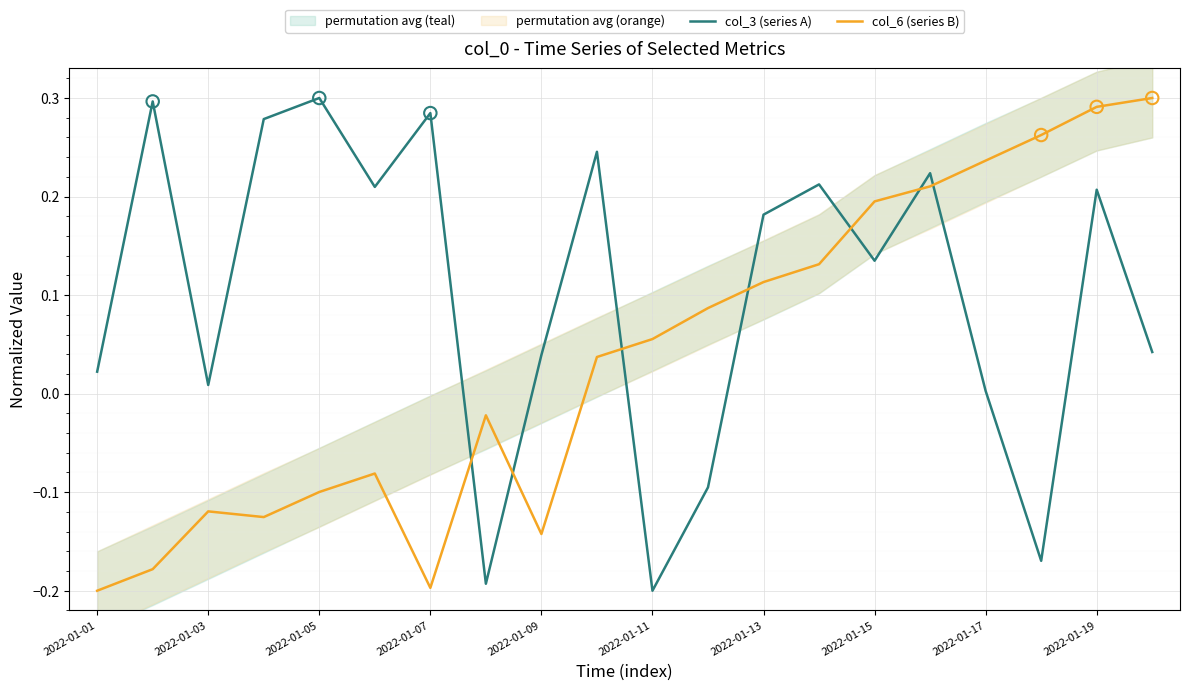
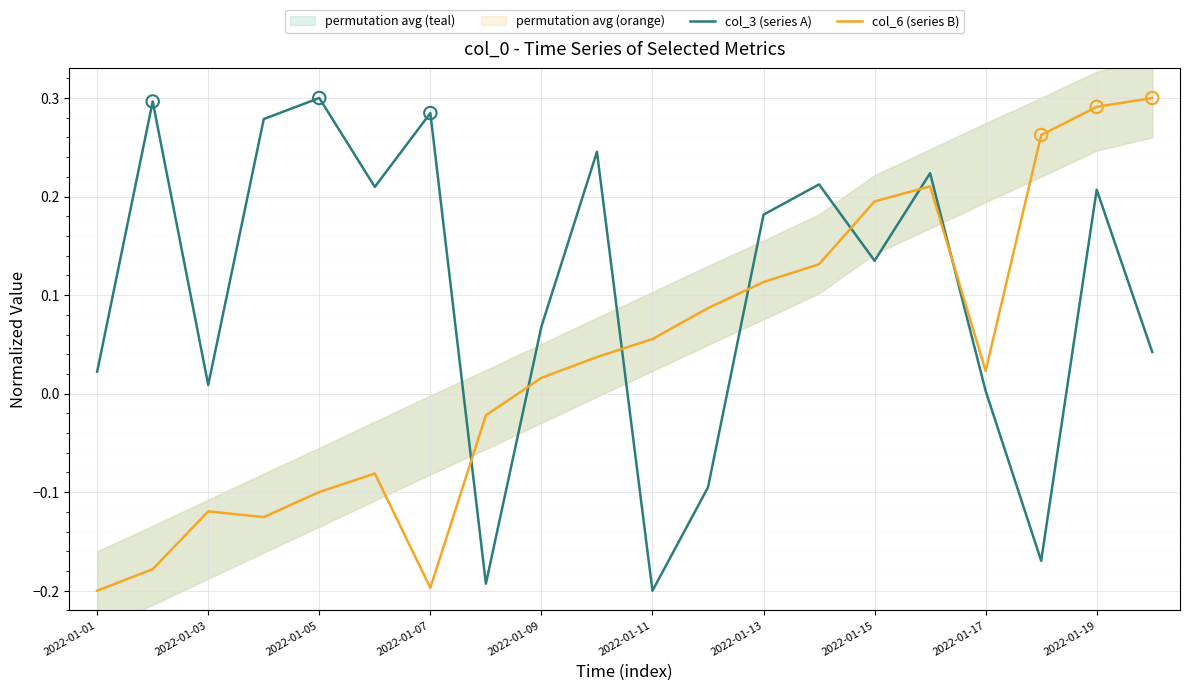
  {
    "col_3 (series A)": {
      "2022-01-01": 0.02,
      "2022-01-03": 0.01,
-     "2022-01-09": 0.04,
+     "2022-01-09": 0.07,
      "2022-01-11": -0.20,
      "2022-01-13": 0.18,
      "2022-01-15": 0.13,
      "2022-01-17": 0.00,
      "2022-01-19": 0.21
    },
    "col_6 (series B)": {
      "2022-01-01": -0.20,
      "2022-01-03": -0.12,
      "2022-01-05": -0.10,
      "2022-01-07": -0.20,
-     "2022-01-09": -0.14,
+     "2022-01-09": 0.02,
      "2022-01-11": 0.06,
      "2022-01-13": 0.11,
      "2022-01-15": 0.20,
-     "2022-01-17": 0.24
+     "2022-01-17": 0.02
    }
  }
